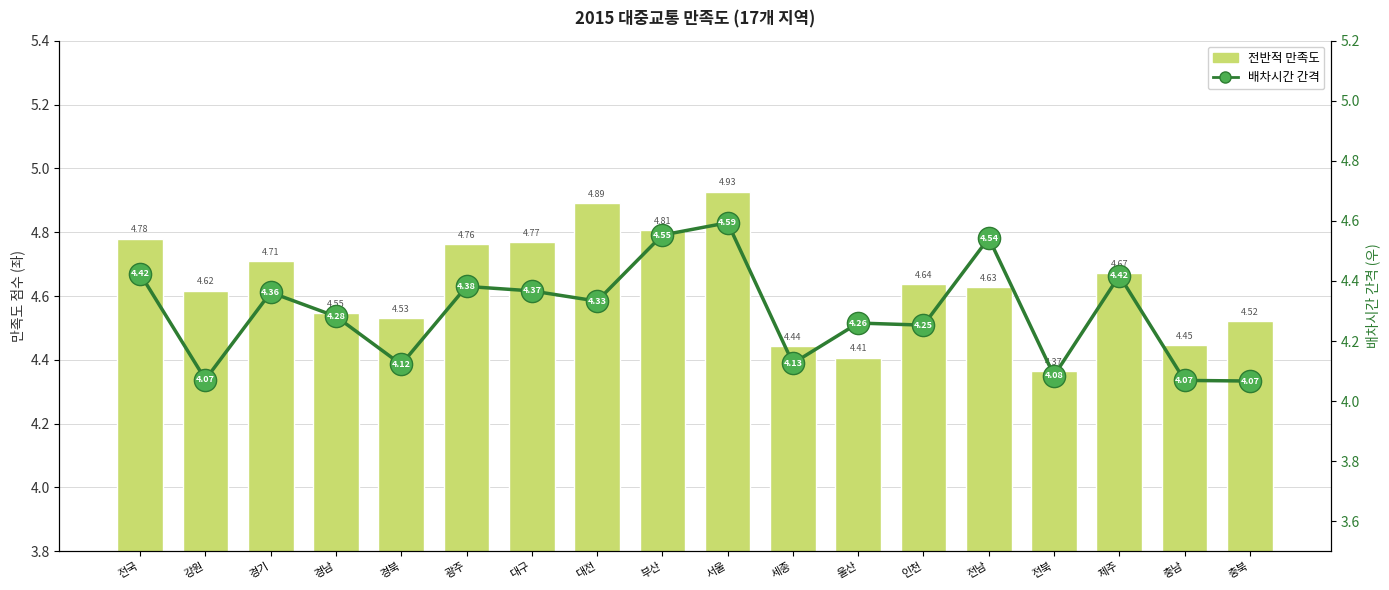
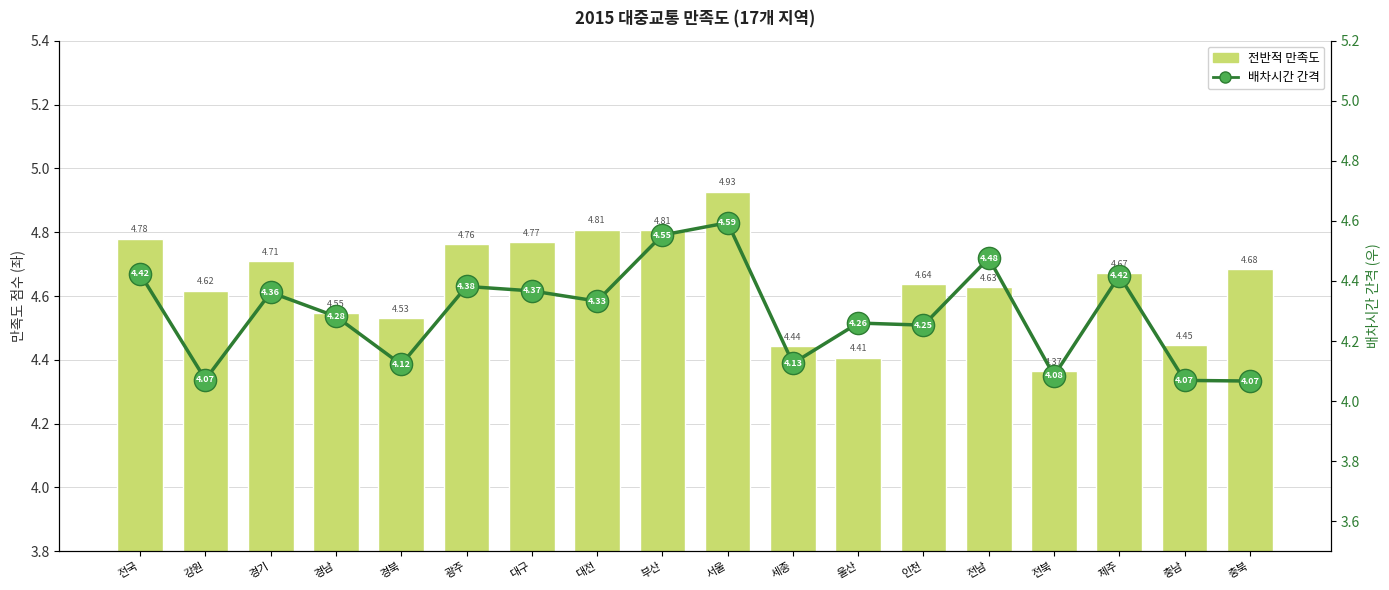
  {
    "전반적 만족도": {
      "전국": 4.78,
      "강원": 4.62,
      "경기": 4.71,
      "경남": 4.55,
      "경북": 4.53,
      "광주": 4.76,
      "대구": 4.77,
-     "대전": 4.89,
+     "대전": 4.81,
      "부산": 4.81,
      "서울": 4.93,
      "세종": 4.44,
      "울산": 4.41,
      "인천": 4.64,
      "전남": 4.63,
      "전북": 4.37,
      "제주": 4.67,
      "충남": 4.45,
-     "충북": 4.52
+     "충북": 4.68
    },
    "배차시간 간격": {
      "전국": 4.42,
      "강원": 4.07,
      "경기": 4.36,
      "경남": 4.28,
      "경북": 4.12,
      "광주": 4.38,
      "대구": 4.37,
      "대전": 4.33,
      "부산": 4.55,
      "서울": 4.59,
      "세종": 4.13,
      "울산": 4.26,
      "인천": 4.25,
-     "전남": 4.54,
+     "전남": 4.48,
      "전북": 4.08,
      "제주": 4.42,
      "충남": 4.07,
      "충북": 4.07
    }
  }
